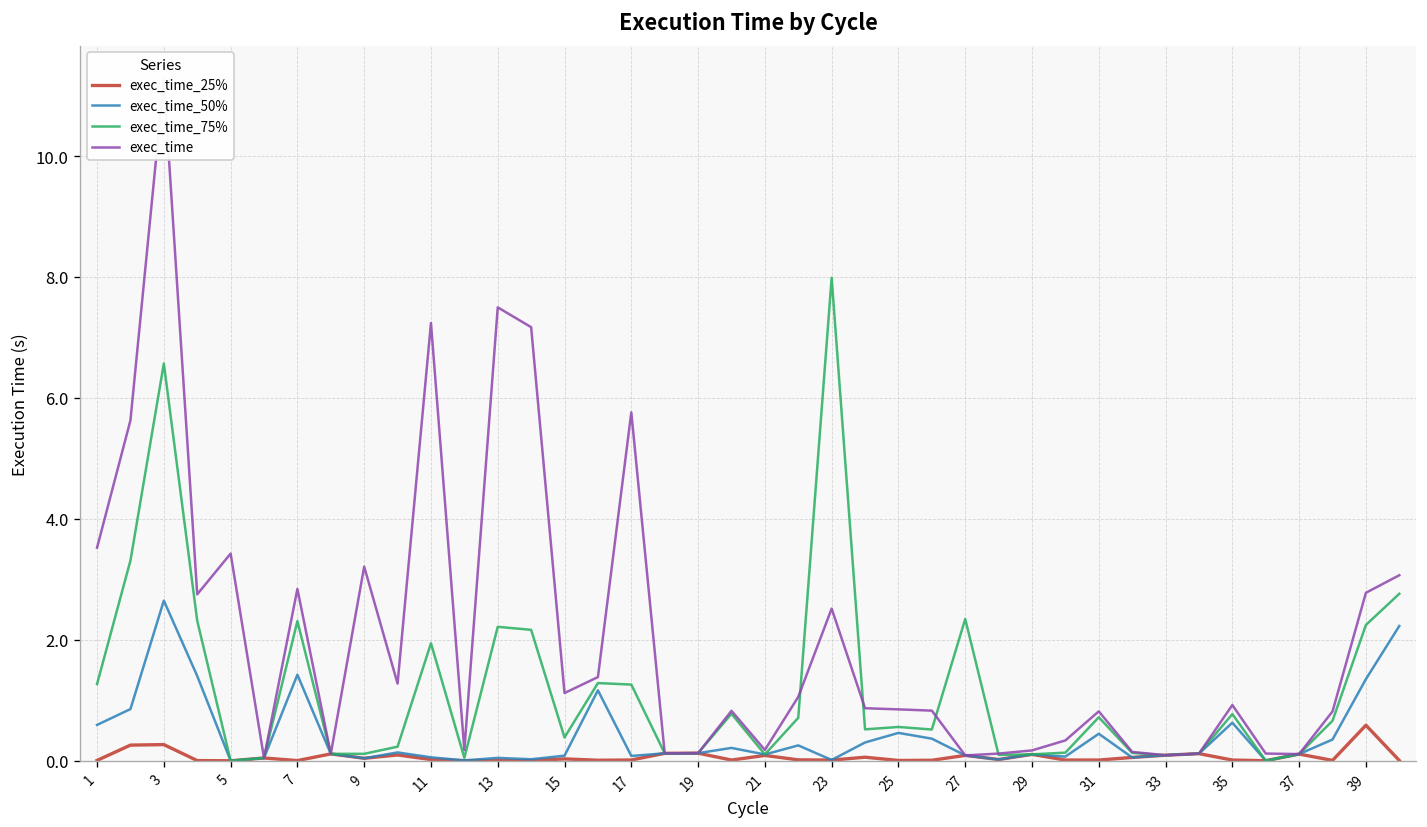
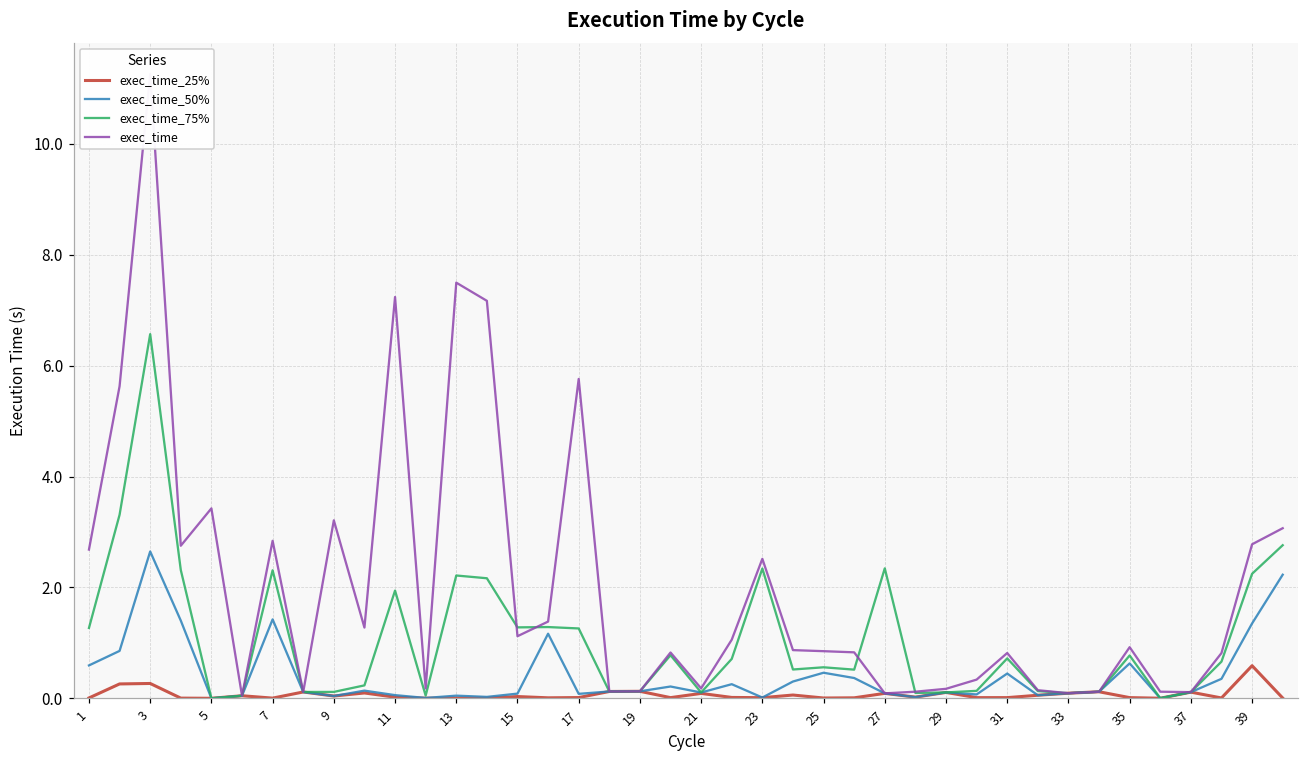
  {
    "exec_time_25%": {
      "1": 0.0,
      "3": 0.3,
      "7": 0.0,
      "15": 0.0,
      "17": 0.0,
      "25": 0.0,
      "31": 0.0,
      "35": 0.0,
      "39": 0.6
    },
    "exec_time_50%": {
      "1": 0.6,
      "3": 2.6,
      "7": 1.4,
      "15": 0.1,
      "17": 0.1,
      "25": 0.5,
      "31": 0.4,
      "35": 0.6,
      "39": 1.4
    },
    "exec_time_75%": {
      "1": 1.3,
      "3": 6.6,
      "7": 2.3,
      "9": 0.1,
      "11": 1.9,
      "13": 2.2,
-     "15": 0.4,
+     "15": 1.3,
      "17": 1.3,
-     "23": 8.0,
+     "23": 2.3,
      "25": 0.6,
      "27": 2.3,
      "31": 0.7,
      "35": 0.8,
      "39": 2.2
    },
    "exec_time": {
-     "1": 3.5,
+     "1": 2.7,
      "5": 3.4,
      "7": 2.8,
      "9": 3.2,
      "11": 7.2,
      "13": 7.5,
      "15": 1.1,
      "17": 5.8,
      "21": 0.2,
      "23": 2.5,
      "25": 0.8,
      "29": 0.2,
      "31": 0.8,
      "35": 0.9,
      "39": 2.8
    }
  }
